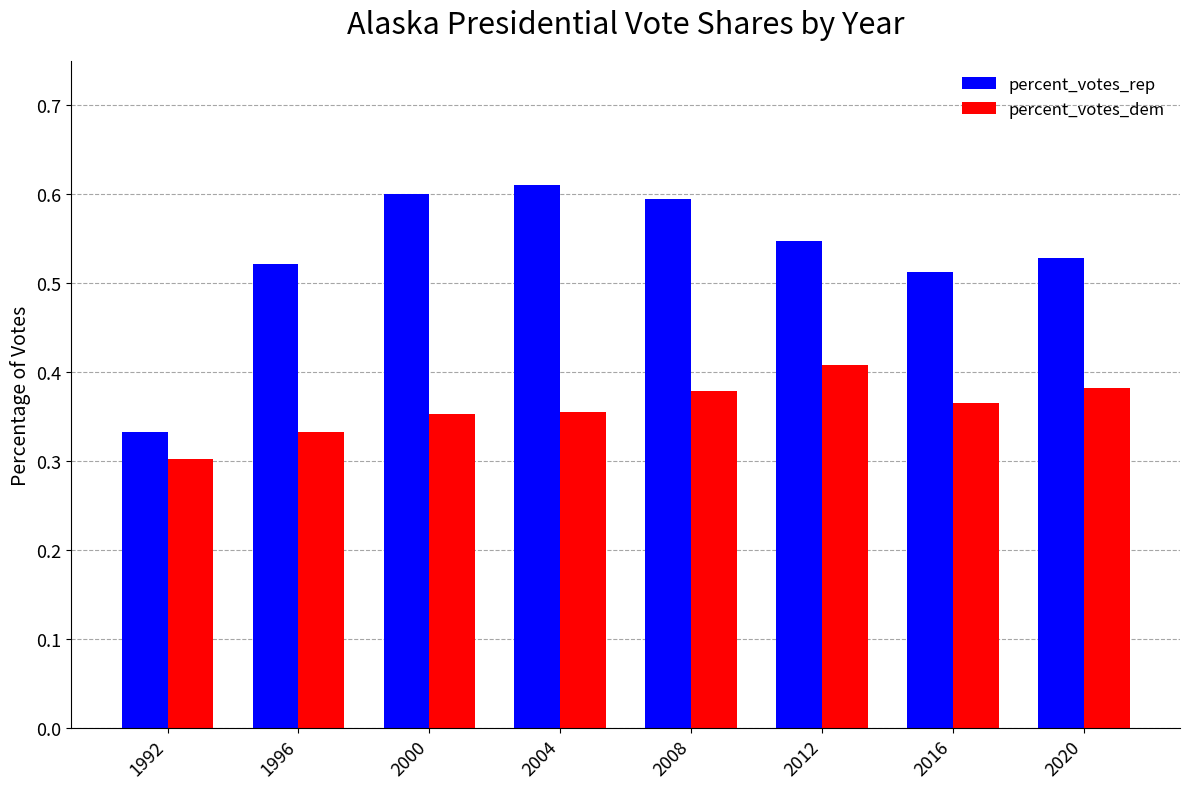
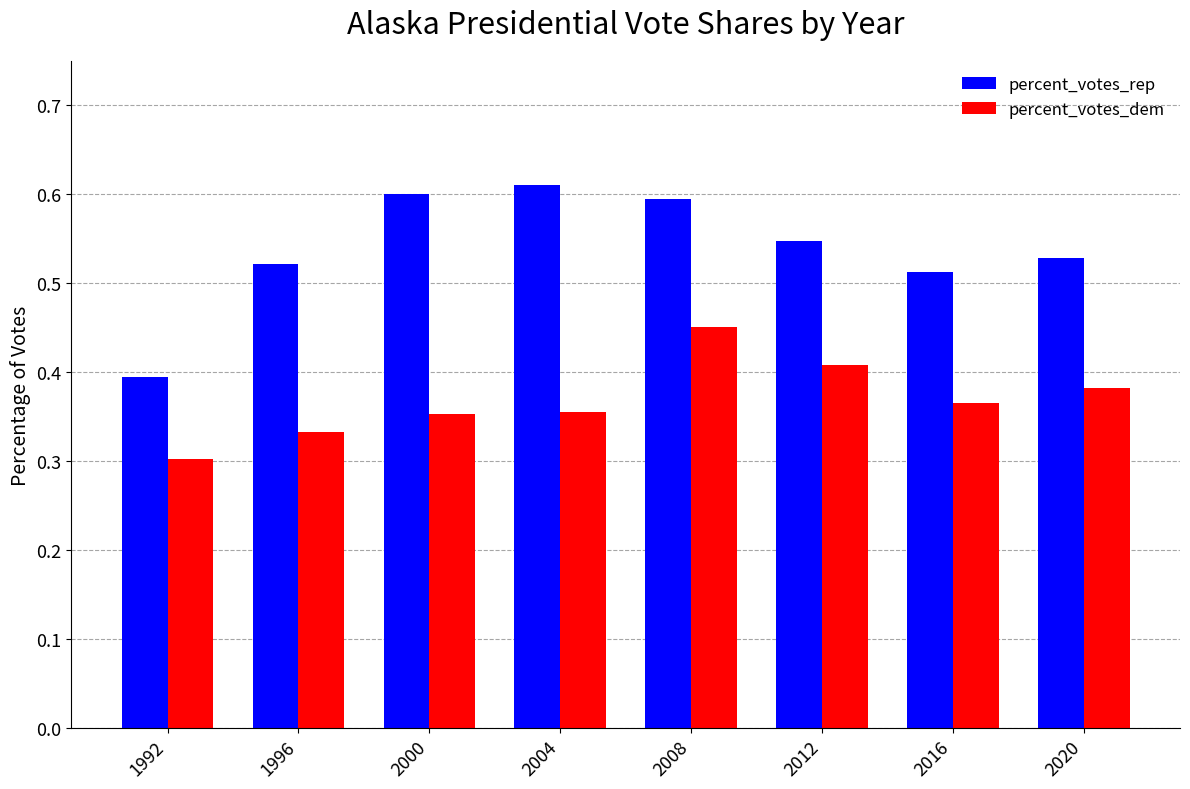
  {
    "percent_votes_rep": {
-     "1992": 0.33,
+     "1992": 0.39,
      "1996": 0.52,
      "2000": 0.60,
      "2004": 0.61,
      "2008": 0.59,
      "2012": 0.55,
      "2016": 0.51,
      "2020": 0.53
    },
    "percent_votes_dem": {
      "1992": 0.30,
      "1996": 0.33,
      "2000": 0.35,
      "2004": 0.36,
-     "2008": 0.38,
+     "2008": 0.45,
      "2012": 0.41,
      "2016": 0.37,
      "2020": 0.38
    }
  }
